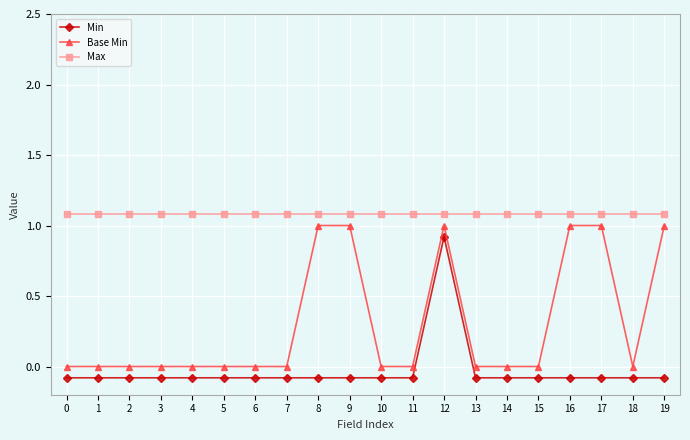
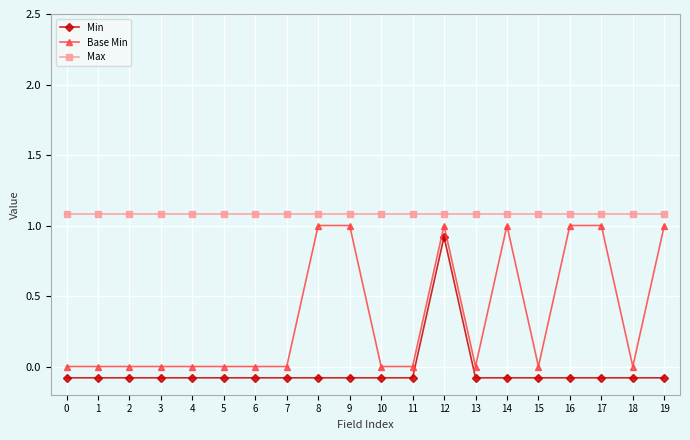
  {
    "Min": {
      "0": -0.08,
      "1": -0.08,
      "2": -0.08,
      "3": -0.08,
      "4": -0.08,
      "5": -0.08,
      "6": -0.08,
      "7": -0.08,
      "8": -0.08,
      "9": -0.08,
      "10": -0.08,
      "11": -0.08,
      "12": 0.92,
      "13": -0.08,
      "14": -0.08,
      "15": -0.08,
      "16": -0.08,
      "17": -0.08,
      "18": -0.08,
      "19": -0.08
    },
    "Base Min": {
      "0": 0,
      "1": 0,
      "2": 0,
      "3": 0,
      "4": 0,
      "5": 0,
      "6": 0,
      "7": 0,
      "8": 1,
      "9": 1,
      "10": 0,
      "11": 0,
      "12": 1,
      "13": 0,
-     "14": 0,
+     "14": 1,
      "15": 0,
      "16": 1,
      "17": 1,
      "18": 0,
      "19": 1
    },
    "Max": {
      "0": 1.08,
      "1": 1.08,
      "2": 1.08,
      "3": 1.08,
      "4": 1.08,
      "5": 1.08,
      "6": 1.08,
      "7": 1.08,
      "8": 1.08,
      "9": 1.08,
      "10": 1.08,
      "11": 1.08,
      "12": 1.08,
      "13": 1.08,
      "14": 1.08,
      "15": 1.08,
      "16": 1.08,
      "17": 1.08,
      "18": 1.08,
      "19": 1.08
    }
  }
